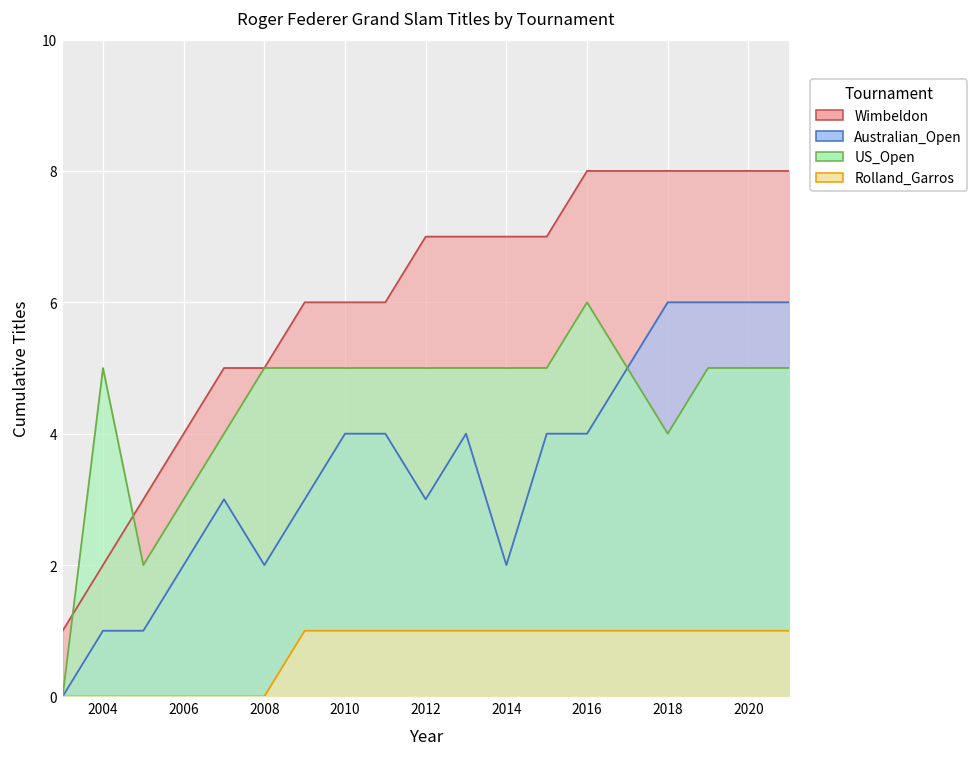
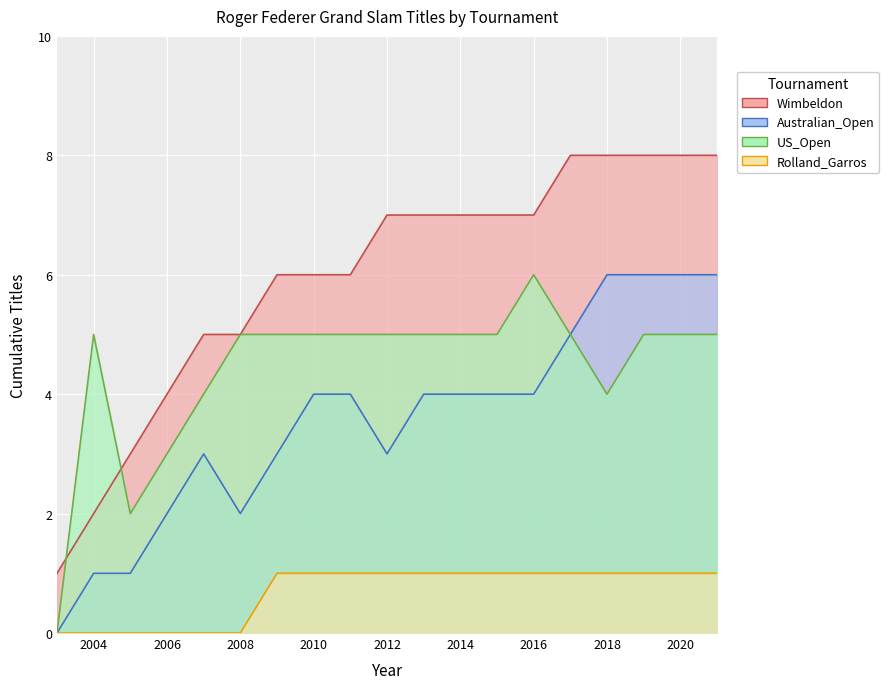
  {
    "Wimbeldon": {
      "2004": 2,
      "2006": 4,
      "2010": 6,
      "2012": 7,
      "2014": 7,
-     "2016": 8,
+     "2016": 7,
      "2018": 8,
      "2020": 8
    },
    "Australian_Open": {
      "2004": 1,
      "2006": 2,
      "2008": 2,
      "2010": 4,
      "2012": 3,
-     "2014": 2,
+     "2014": 4,
      "2016": 4,
      "2018": 6,
      "2020": 6
    },
    "US_Open": {
      "2004": 5,
      "2006": 3,
      "2010": 5,
      "2012": 5,
      "2014": 5,
      "2016": 6,
      "2018": 4,
      "2020": 5
    },
    "Rolland_Garros": {
      "2004": 0,
      "2006": 0,
      "2008": 0,
      "2010": 1,
      "2012": 1,
      "2014": 1,
      "2016": 1,
      "2018": 1,
      "2020": 1
    }
  }
